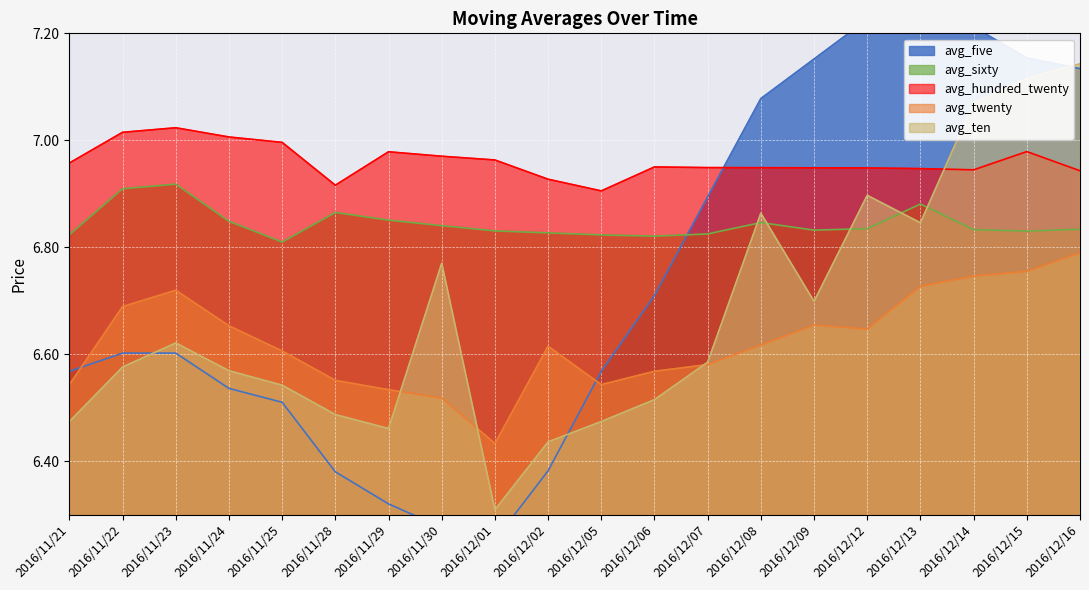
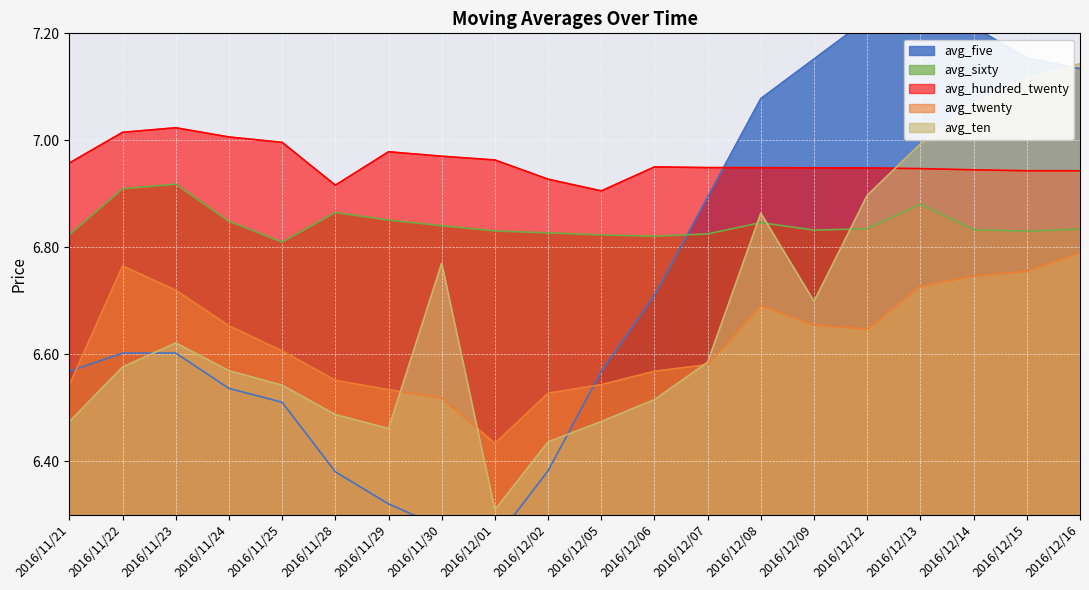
  {
    "avg_five": {
      "2016/11/21": 6.57,
      "2016/11/22": 6.60,
      "2016/11/23": 6.60,
      "2016/11/24": 6.54,
      "2016/11/25": 6.51,
      "2016/11/28": 6.38,
      "2016/11/29": 6.32,
      "2016/12/02": 6.38,
      "2016/12/05": 6.57,
      "2016/12/06": 6.71,
      "2016/12/07": 6.89,
      "2016/12/08": 7.08,
      "2016/12/09": 7.15,
      "2016/12/16": 7.13
    },
    "avg_sixty": {
      "2016/11/21": 6.82,
      "2016/11/22": 6.91,
      "2016/11/23": 6.92,
      "2016/11/24": 6.85,
      "2016/11/25": 6.81,
      "2016/11/28": 6.87,
      "2016/11/29": 6.85,
      "2016/11/30": 6.84,
      "2016/12/01": 6.83,
      "2016/12/02": 6.83,
      "2016/12/05": 6.82,
      "2016/12/06": 6.82,
      "2016/12/07": 6.82,
      "2016/12/08": 6.85,
      "2016/12/09": 6.83,
      "2016/12/12": 6.83,
      "2016/12/13": 6.88,
      "2016/12/14": 6.83,
      "2016/12/15": 6.83,
      "2016/12/16": 6.83
    },
    "avg_hundred_twenty": {
      "2016/11/21": 6.96,
      "2016/11/22": 7.01,
      "2016/11/23": 7.02,
      "2016/11/24": 7.01,
      "2016/11/25": 7.00,
      "2016/11/28": 6.92,
      "2016/11/29": 6.98,
      "2016/11/30": 6.97,
      "2016/12/01": 6.96,
      "2016/12/02": 6.93,
      "2016/12/05": 6.91,
      "2016/12/06": 6.95,
      "2016/12/07": 6.95,
      "2016/12/08": 6.95,
      "2016/12/09": 6.95,
      "2016/12/12": 6.95,
      "2016/12/13": 6.95,
      "2016/12/14": 6.94,
-     "2016/12/15": 6.98,
+     "2016/12/15": 6.94,
      "2016/12/16": 6.94
    },
    "avg_twenty": {
      "2016/11/21": 6.54,
-     "2016/11/22": 6.69,
+     "2016/11/22": 6.76,
      "2016/11/23": 6.72,
      "2016/11/24": 6.65,
      "2016/11/25": 6.61,
      "2016/11/28": 6.55,
      "2016/11/29": 6.53,
      "2016/11/30": 6.52,
      "2016/12/01": 6.43,
-     "2016/12/02": 6.61,
+     "2016/12/02": 6.53,
      "2016/12/05": 6.54,
      "2016/12/06": 6.57,
-     "2016/12/08": 6.62,
+     "2016/12/08": 6.69,
      "2016/12/09": 6.65,
      "2016/12/12": 6.65,
      "2016/12/13": 6.73,
      "2016/12/14": 6.75,
      "2016/12/15": 6.76,
      "2016/12/16": 6.79
    },
    "avg_ten": {
      "2016/11/21": 6.47,
      "2016/11/22": 6.58,
      "2016/11/23": 6.62,
      "2016/11/24": 6.57,
      "2016/11/25": 6.54,
      "2016/11/28": 6.49,
      "2016/11/29": 6.46,
      "2016/11/30": 6.77,
      "2016/12/01": 6.31,
      "2016/12/02": 6.44,
      "2016/12/05": 6.47,
      "2016/12/06": 6.51,
      "2016/12/08": 6.86,
      "2016/12/09": 6.70,
      "2016/12/12": 6.90,
-     "2016/12/13": 6.85,
+     "2016/12/13": 6.99,
      "2016/12/16": 7.14
    }
  }
